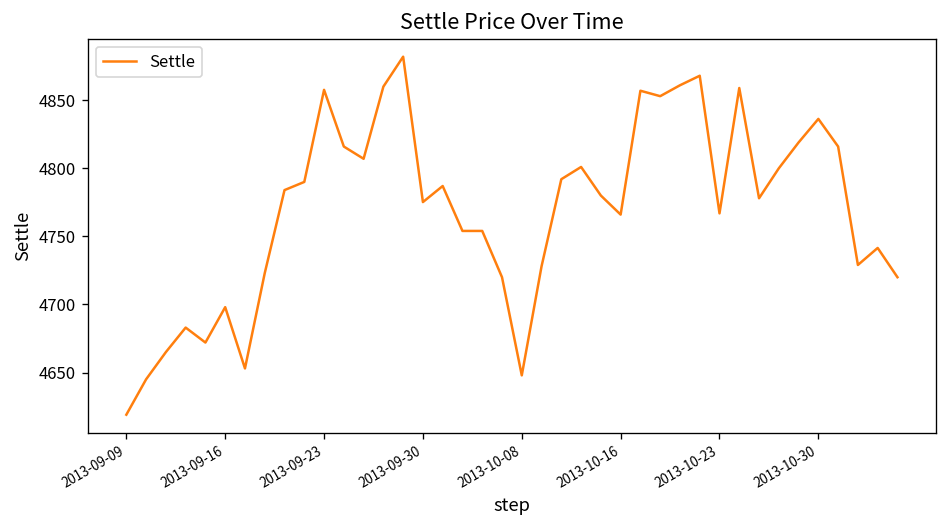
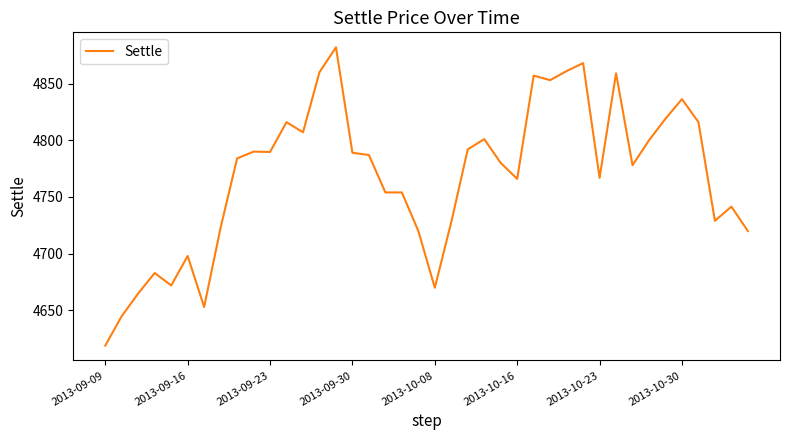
  {
    "2013-09-09": 4619,
    "2013-09-16": 4698,
-   "2013-09-23": 4858,
-   "2013-09-30": 4775,
-   "2013-10-08": 4648,
+   "2013-09-23": 4790,
+   "2013-09-30": 4789,
+   "2013-10-08": 4670,
    "2013-10-16": 4766,
    "2013-10-23": 4767,
    "2013-10-30": 4836
  }
